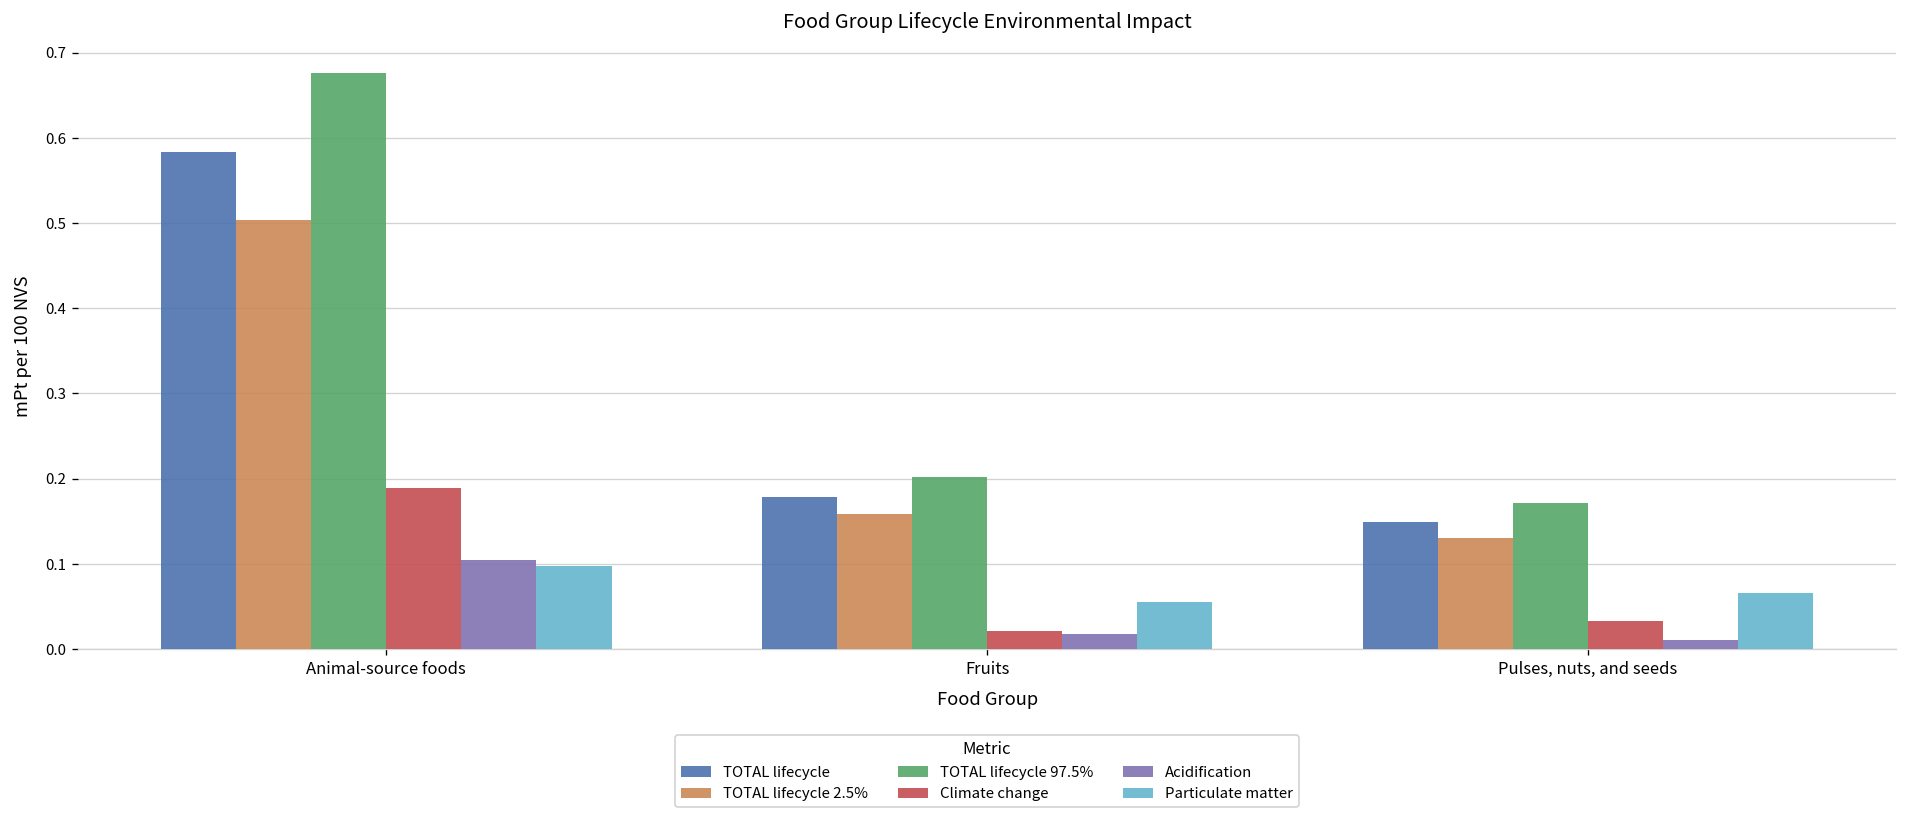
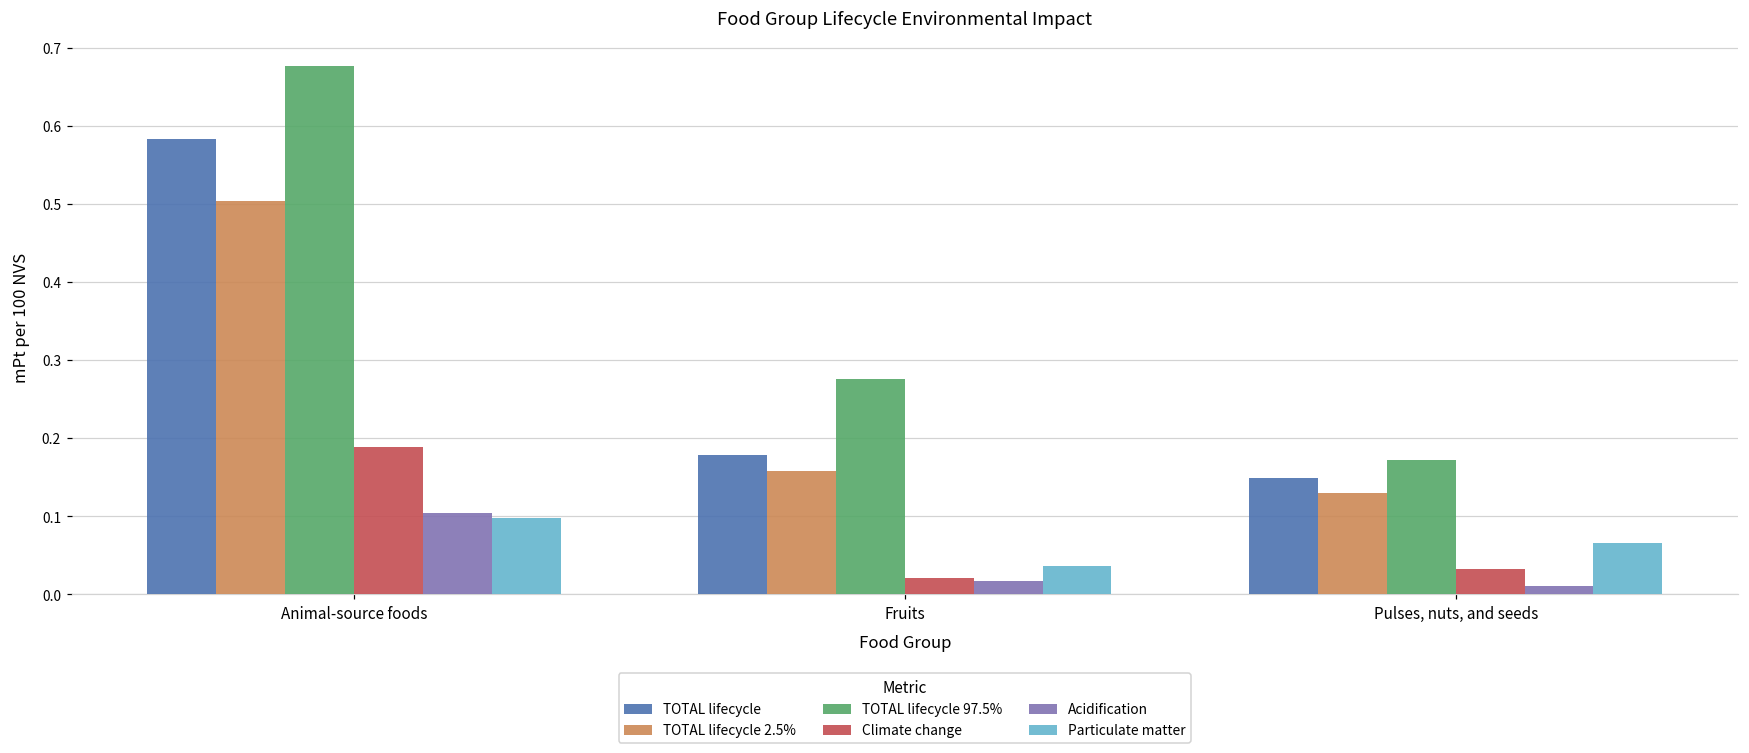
  {
    "TOTAL lifecycle 97.5%": {
      "Animal-source foods": 0.68,
-     "Fruits": 0.20,
+     "Fruits": 0.28,
      "Pulses, nuts, and seeds": 0.17
    },
    "Particulate matter": {
      "Animal-source foods": 0.10,
-     "Fruits": 0.06,
+     "Fruits": 0.04,
      "Pulses, nuts, and seeds": 0.07
    }
  }
